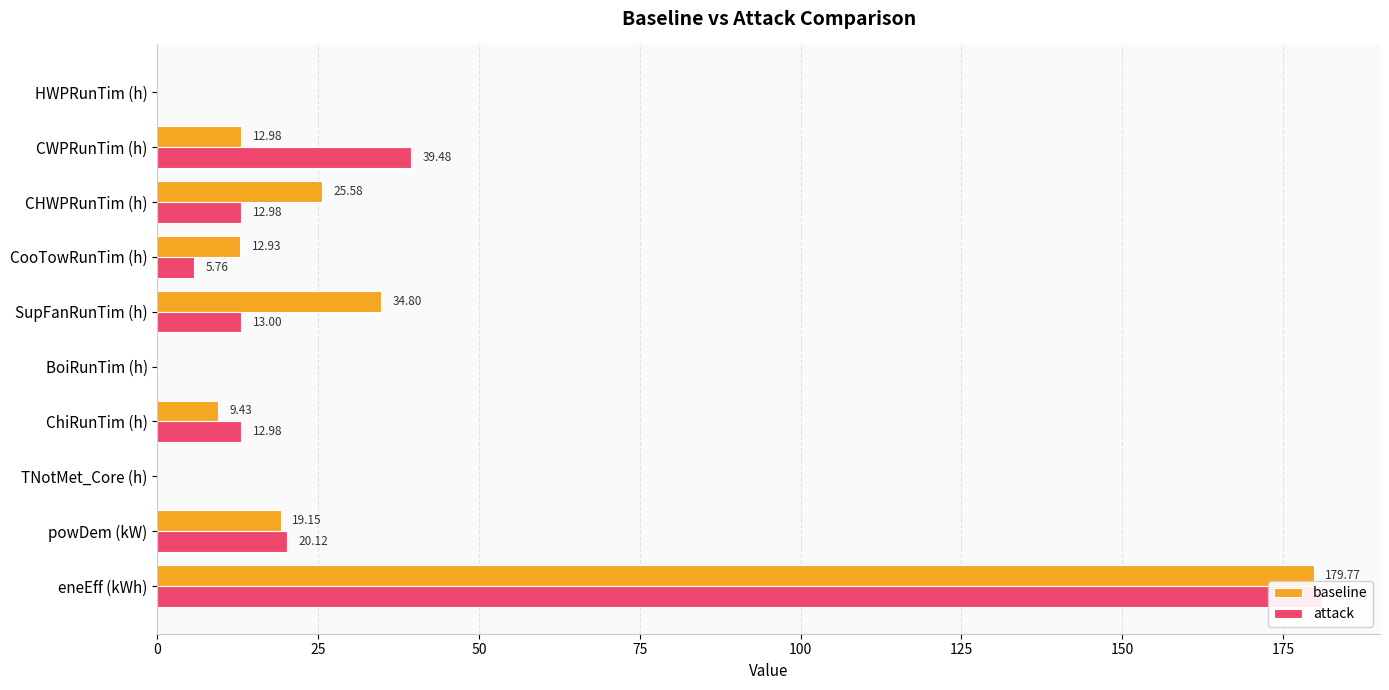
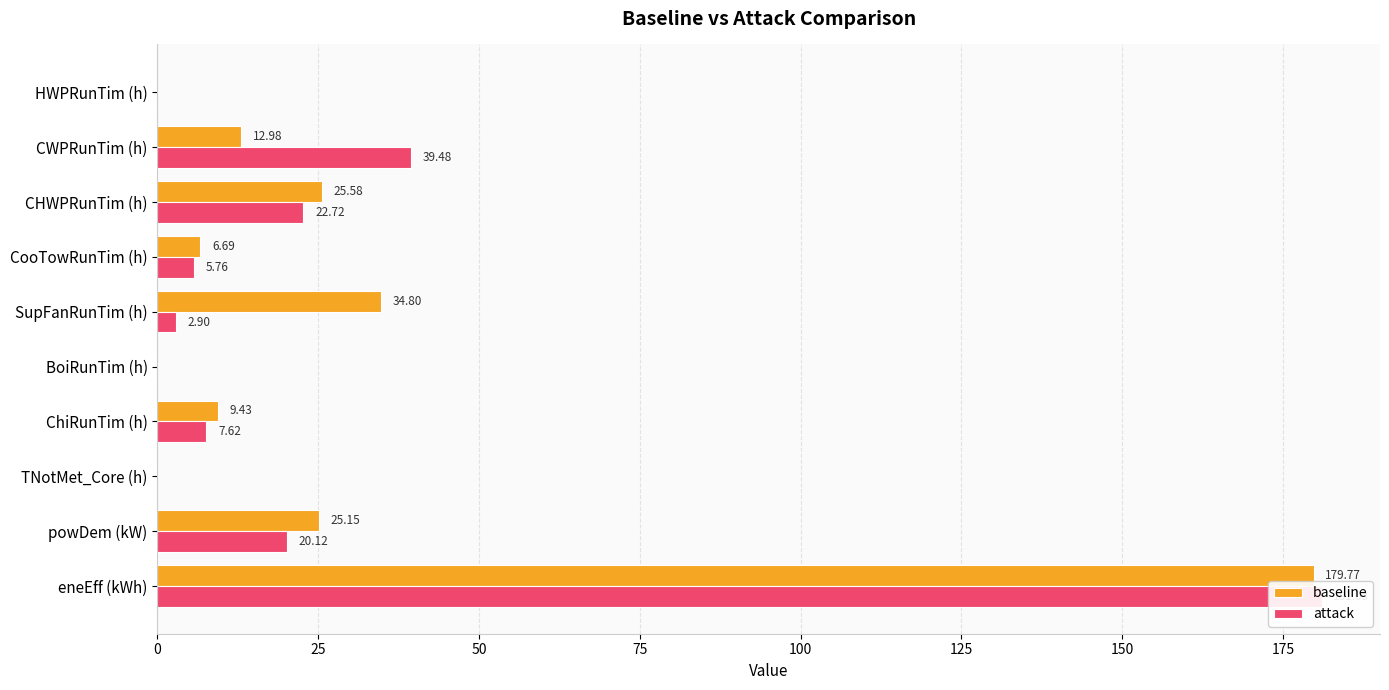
  {
    "baseline": {
      "CWPRunTim (h)": 12.98,
      "CHWPRunTim (h)": 25.58,
-     "CooTowRunTim (h)": 12.93,
+     "CooTowRunTim (h)": 6.69,
      "SupFanRunTim (h)": 34.80,
      "ChiRunTim (h)": 9.43,
-     "powDem (kW)": 19.15
+     "powDem (kW)": 25.15
    },
    "attack": {
      "CWPRunTim (h)": 39.48,
-     "CHWPRunTim (h)": 12.98,
+     "CHWPRunTim (h)": 22.72,
      "CooTowRunTim (h)": 5.76,
-     "SupFanRunTim (h)": 13.00,
-     "ChiRunTim (h)": 12.98,
+     "SupFanRunTim (h)": 2.90,
+     "ChiRunTim (h)": 7.62,
      "powDem (kW)": 20.12
    }
  }
